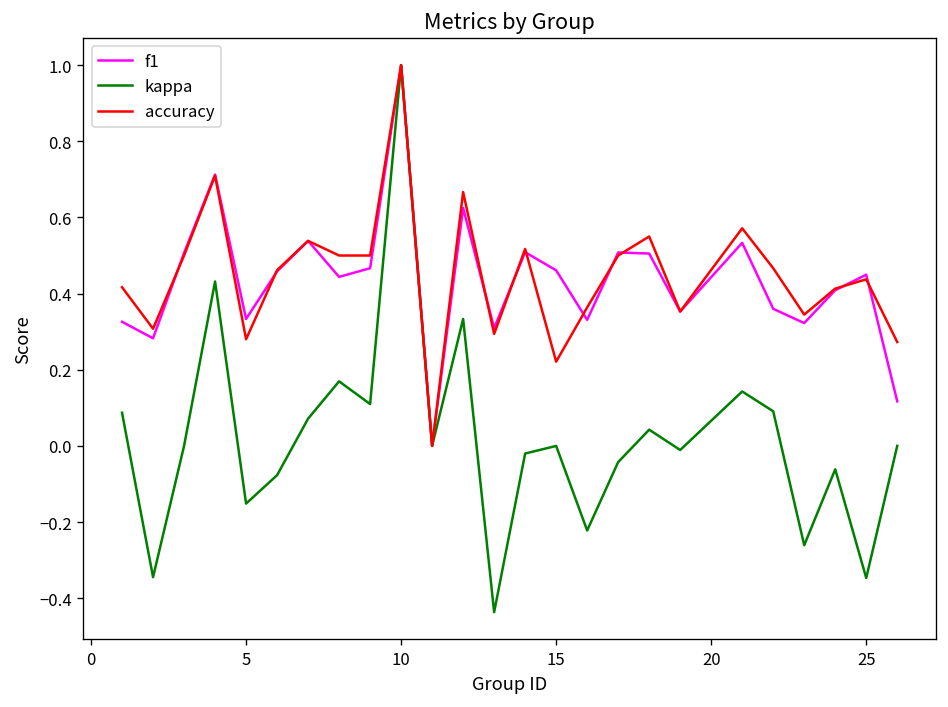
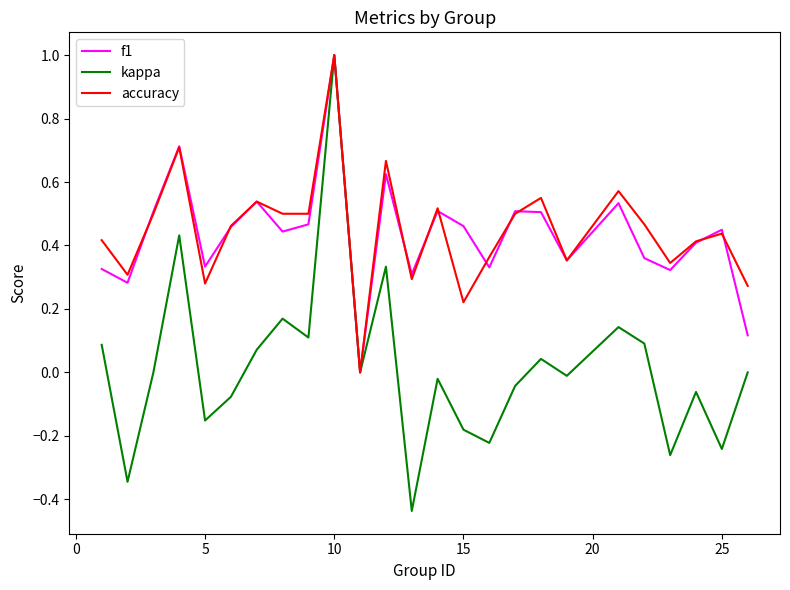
  {
    "f1": {
      "5": 0.33,
      "15": 0.46,
      "25": 0.45
    },
    "kappa": {
      "5": -0.15,
-     "15": 0.00,
-     "25": -0.35
+     "15": -0.18,
+     "25": -0.24
    },
    "accuracy": {
      "5": 0.28,
      "15": 0.22,
      "25": 0.44
    }
  }
